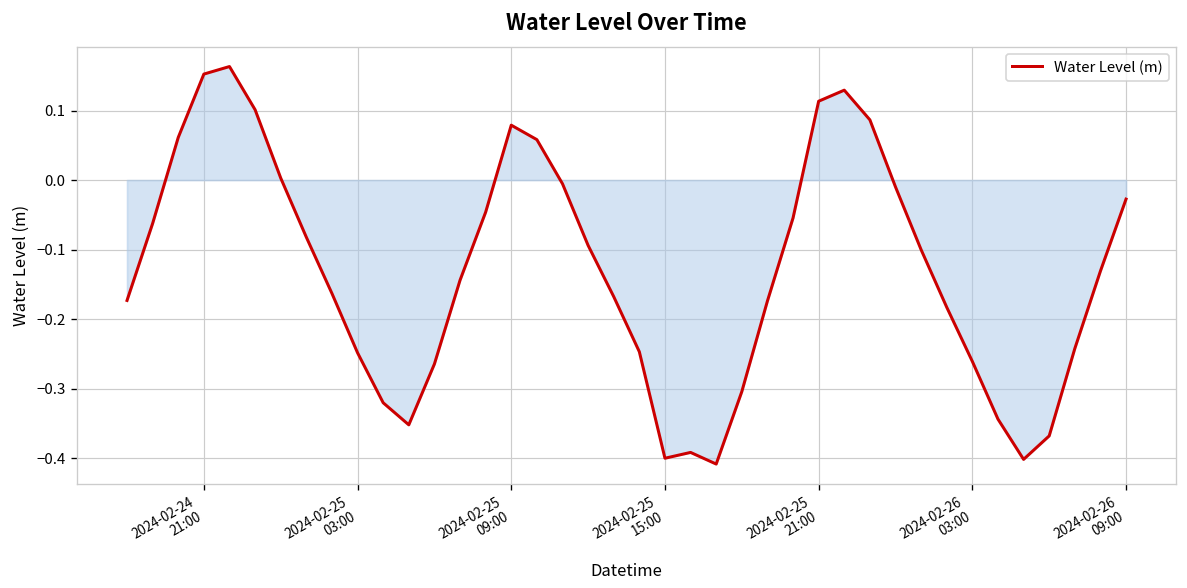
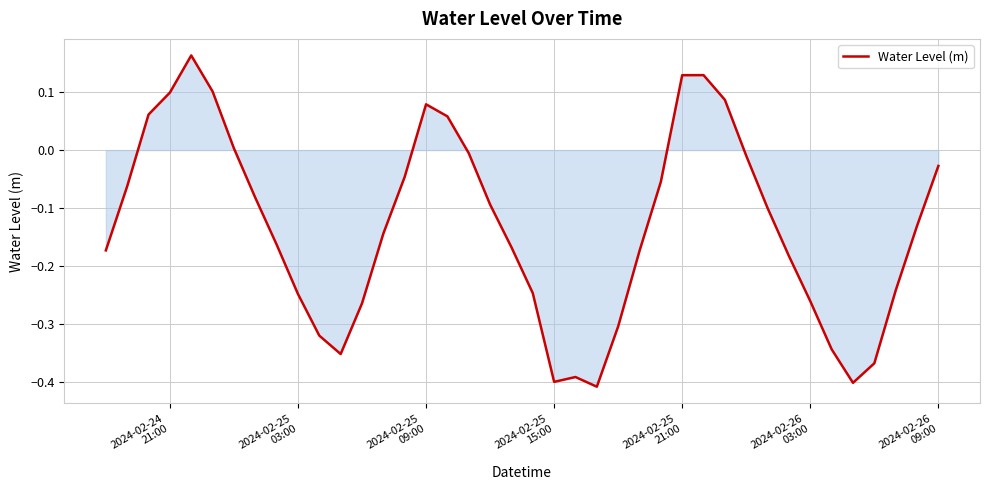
  {
    "Water Level (m)": {
-     "2024-02-24 21:00": 0.15,
+     "2024-02-24 21:00": 0.10,
      "2024-02-25 03:00": -0.25,
      "2024-02-25 15:00": -0.40,
-     "2024-02-25 21:00": 0.11,
+     "2024-02-25 21:00": 0.13,
      "2024-02-26 03:00": -0.26,
      "2024-02-26 09:00": -0.03
    }
  }
